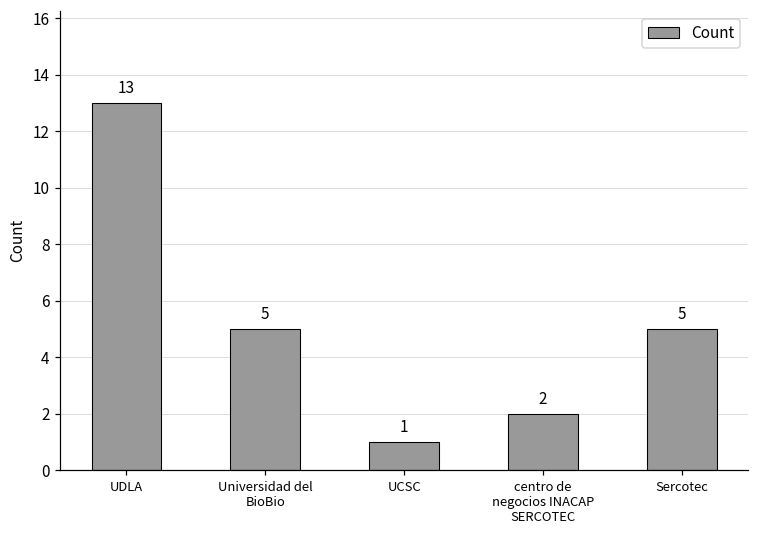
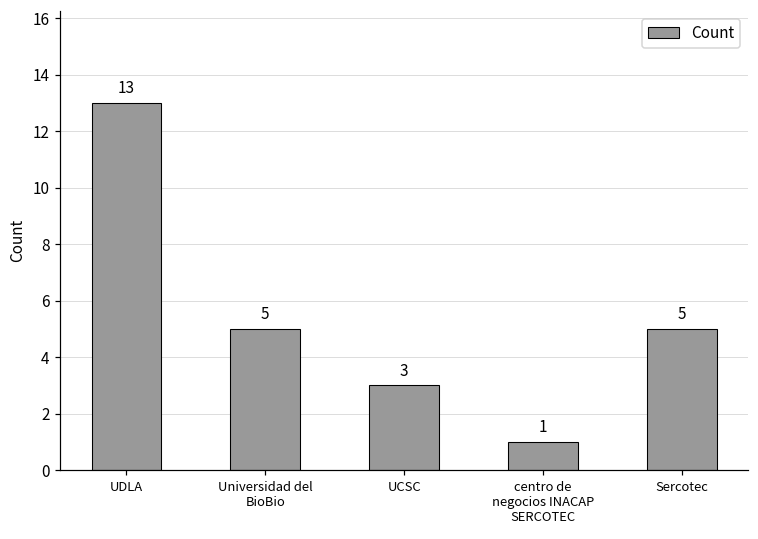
  {
    "UDLA": 13,
    "Universidad del BioBio": 5,
-   "UCSC": 1,
-   "centro de negocios INACAP SERCOTEC": 2,
+   "UCSC": 3,
+   "centro de negocios INACAP SERCOTEC": 1,
    "Sercotec": 5
  }
